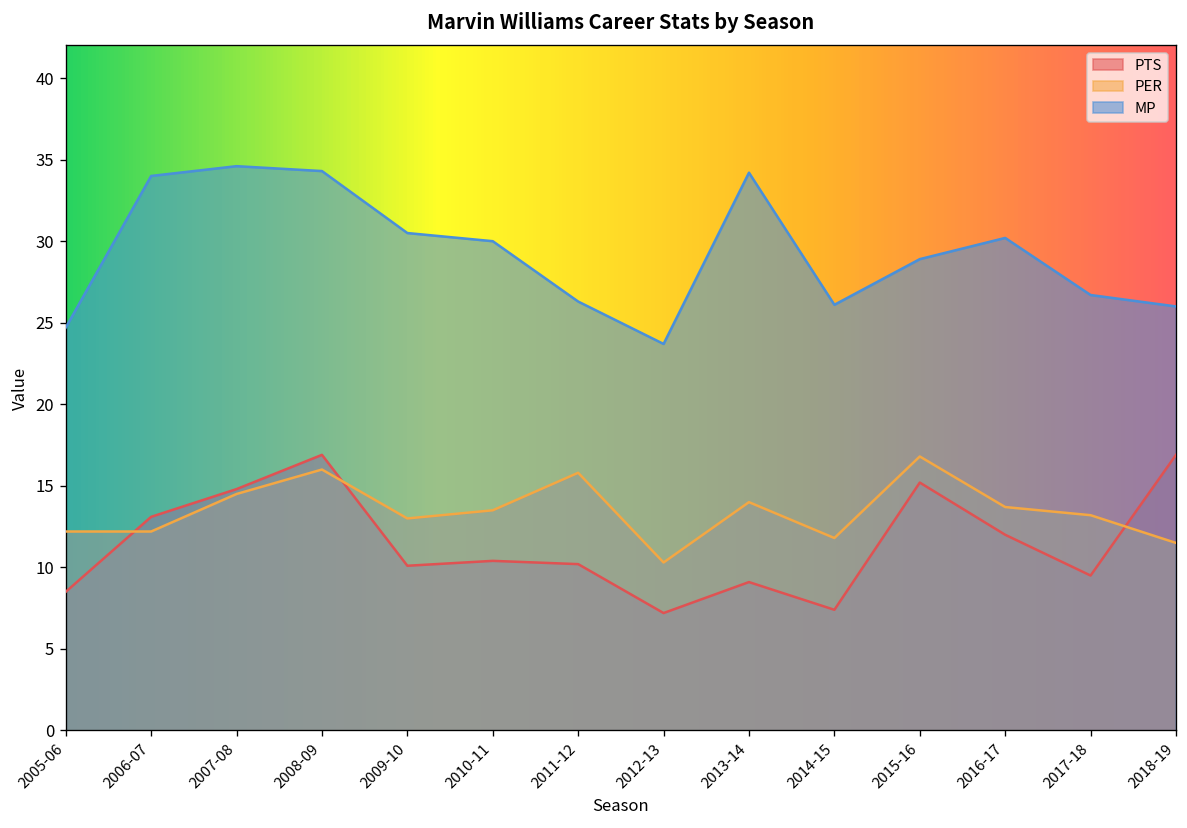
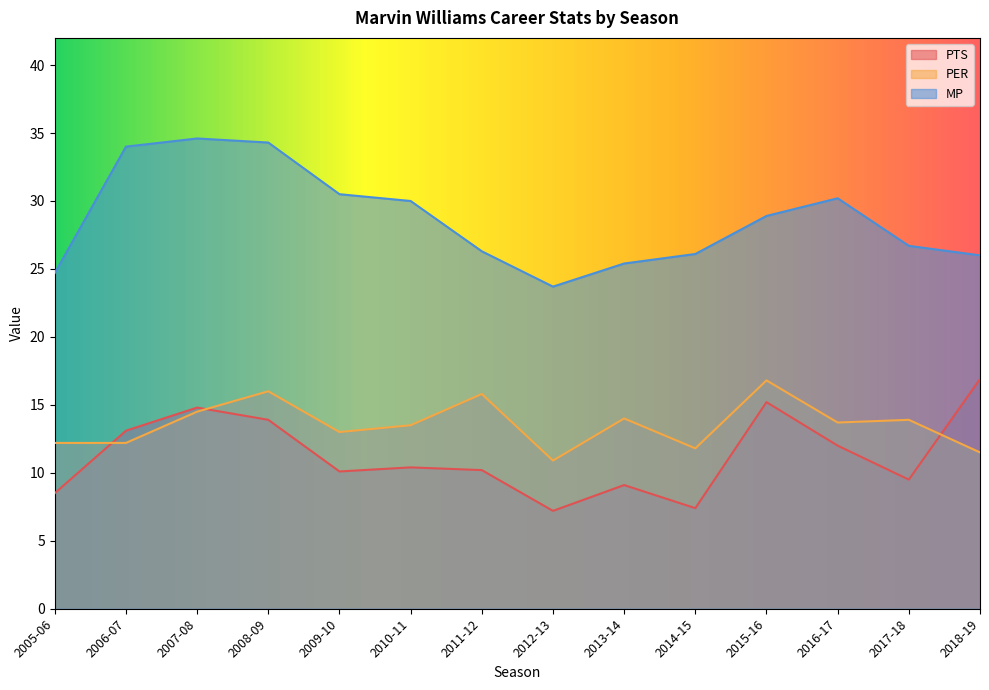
  {
    "PTS": {
      "2005-06": 8.5,
      "2006-07": 13.1,
      "2007-08": 14.8,
-     "2008-09": 16.9,
+     "2008-09": 13.9,
      "2009-10": 10.1,
      "2010-11": 10.4,
      "2011-12": 10.2,
      "2012-13": 7.2,
      "2013-14": 9.1,
      "2014-15": 7.4,
      "2015-16": 15.2,
      "2016-17": 12.0,
      "2017-18": 9.5,
      "2018-19": 16.9
    },
    "PER": {
      "2005-06": 12.2,
      "2006-07": 12.2,
      "2007-08": 14.5,
      "2008-09": 16.0,
      "2009-10": 13.0,
      "2010-11": 13.5,
      "2011-12": 15.8,
-     "2012-13": 10.3,
+     "2012-13": 10.9,
      "2013-14": 14.0,
      "2014-15": 11.8,
      "2015-16": 16.8,
      "2016-17": 13.7,
-     "2017-18": 13.2,
+     "2017-18": 13.9,
      "2018-19": 11.5
    },
    "MP": {
      "2005-06": 24.7,
      "2006-07": 34.0,
      "2007-08": 34.6,
      "2008-09": 34.3,
      "2009-10": 30.5,
      "2010-11": 30.0,
      "2011-12": 26.3,
      "2012-13": 23.7,
-     "2013-14": 34.2,
+     "2013-14": 25.4,
      "2014-15": 26.1,
      "2015-16": 28.9,
      "2016-17": 30.2,
      "2017-18": 26.7,
      "2018-19": 26.0
    }
  }
